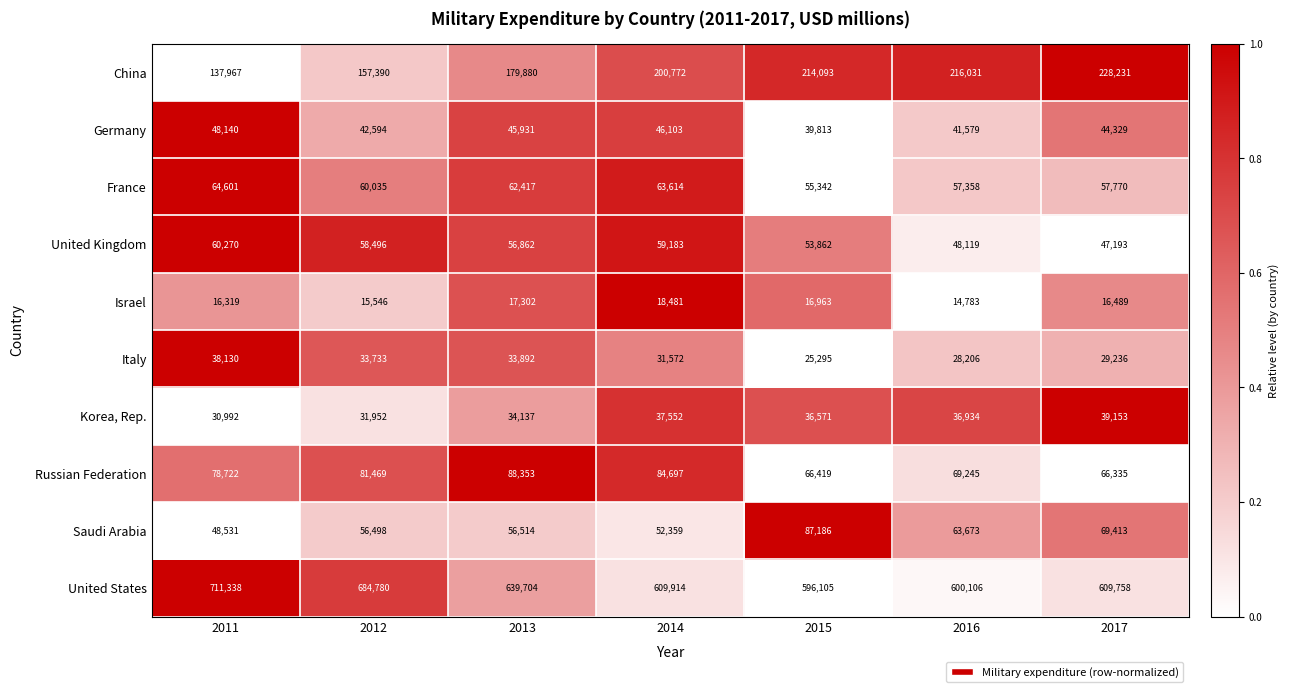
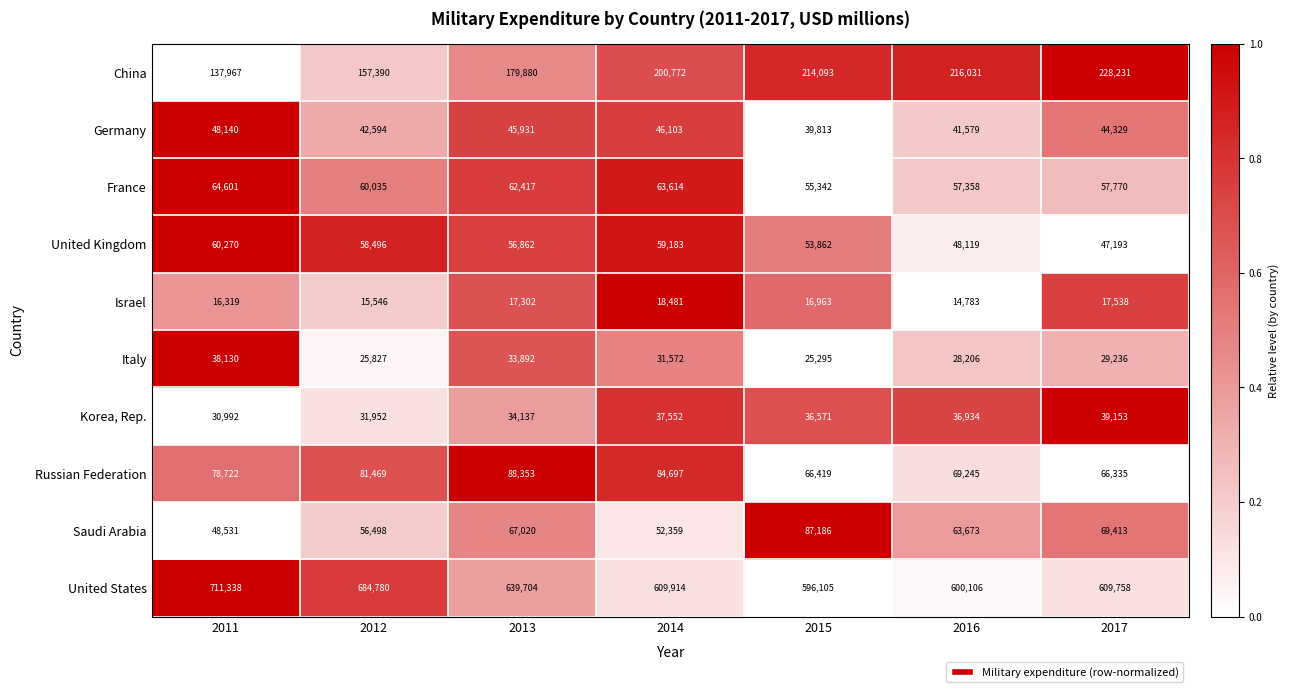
  {
    "China": {
      "2011": "137,967",
      "2012": "157,390",
      "2013": "179,880",
      "2014": "200,772",
      "2015": "214,093",
      "2016": "216,031",
      "2017": "228,231"
    },
    "Germany": {
      "2011": "48,140",
      "2012": "42,594",
      "2013": "45,931",
      "2014": "46,103",
      "2015": "39,813",
      "2016": "41,579",
      "2017": "44,329"
    },
    "France": {
      "2011": "64,601",
      "2012": "60,035",
      "2013": "62,417",
      "2014": "63,614",
      "2015": "55,342",
      "2016": "57,358",
      "2017": "57,770"
    },
    "United Kingdom": {
      "2011": "60,270",
      "2012": "58,496",
      "2013": "56,862",
      "2014": "59,183",
      "2015": "53,862",
      "2016": "48,119",
      "2017": "47,193"
    },
    "Israel": {
      "2011": "16,319",
      "2012": "15,546",
      "2013": "17,302",
      "2014": "18,481",
      "2015": "16,963",
      "2016": "14,783",
-     "2017": "16,489"
+     "2017": "17,538"
    },
    "Italy": {
      "2011": "38,130",
-     "2012": "33,733",
+     "2012": "25,827",
      "2013": "33,892",
      "2014": "31,572",
      "2015": "25,295",
      "2016": "28,206",
      "2017": "29,236"
    },
    "Korea, Rep.": {
      "2011": "30,992",
      "2012": "31,952",
      "2013": "34,137",
      "2014": "37,552",
      "2015": "36,571",
      "2016": "36,934",
      "2017": "39,153"
    },
    "Russian Federation": {
      "2011": "78,722",
      "2012": "81,469",
      "2013": "88,353",
      "2014": "84,697",
      "2015": "66,419",
      "2016": "69,245",
      "2017": "66,335"
    },
    "Saudi Arabia": {
      "2011": "48,531",
      "2012": "56,498",
-     "2013": "56,514",
+     "2013": "67,020",
      "2014": "52,359",
      "2015": "87,186",
      "2016": "63,673",
      "2017": "69,413"
    },
    "United States": {
      "2011": "711,338",
      "2012": "684,780",
      "2013": "639,704",
      "2014": "609,914",
      "2015": "596,105",
      "2016": "600,106",
      "2017": "609,758"
    }
  }
